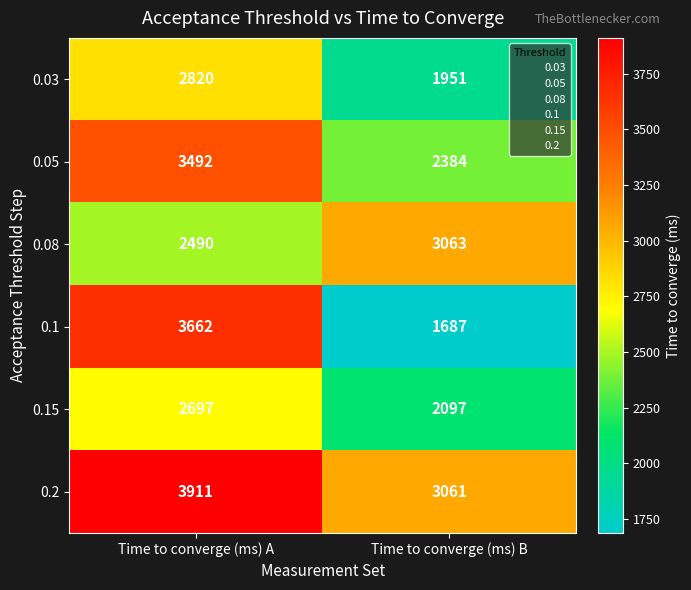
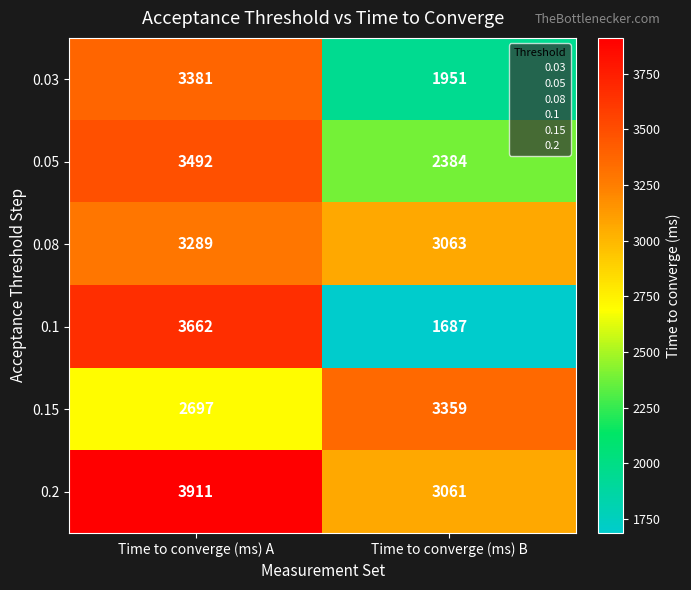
  {
    "0.03": {
-     "Time to converge (ms) A": 2820,
+     "Time to converge (ms) A": 3381,
      "Time to converge (ms) B": 1951
    },
    "0.05": {
      "Time to converge (ms) A": 3492,
      "Time to converge (ms) B": 2384
    },
    "0.08": {
-     "Time to converge (ms) A": 2490,
+     "Time to converge (ms) A": 3289,
      "Time to converge (ms) B": 3063
    },
    "0.1": {
      "Time to converge (ms) A": 3662,
      "Time to converge (ms) B": 1687
    },
    "0.15": {
      "Time to converge (ms) A": 2697,
-     "Time to converge (ms) B": 2097
+     "Time to converge (ms) B": 3359
    },
    "0.2": {
      "Time to converge (ms) A": 3911,
      "Time to converge (ms) B": 3061
    }
  }
